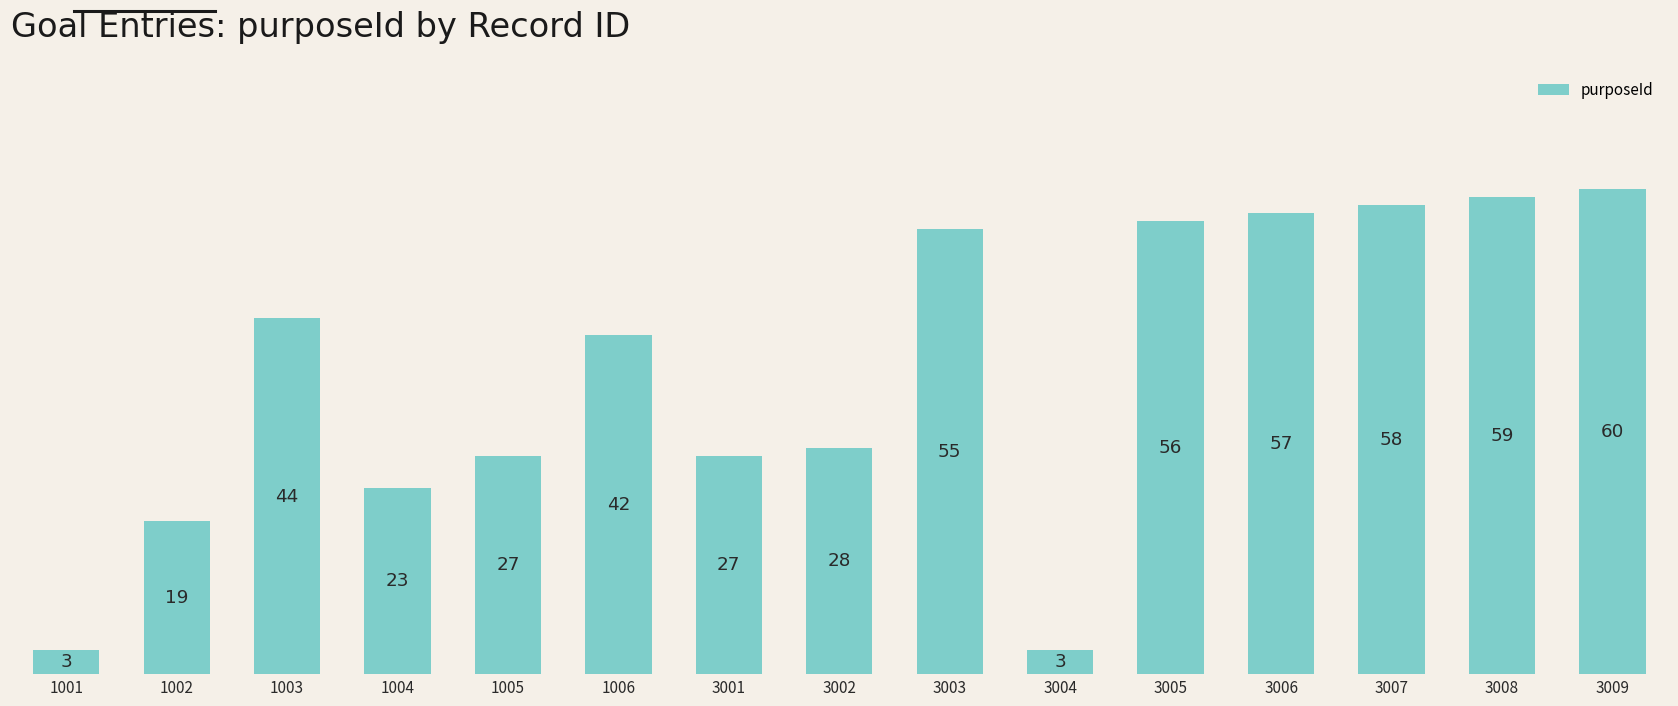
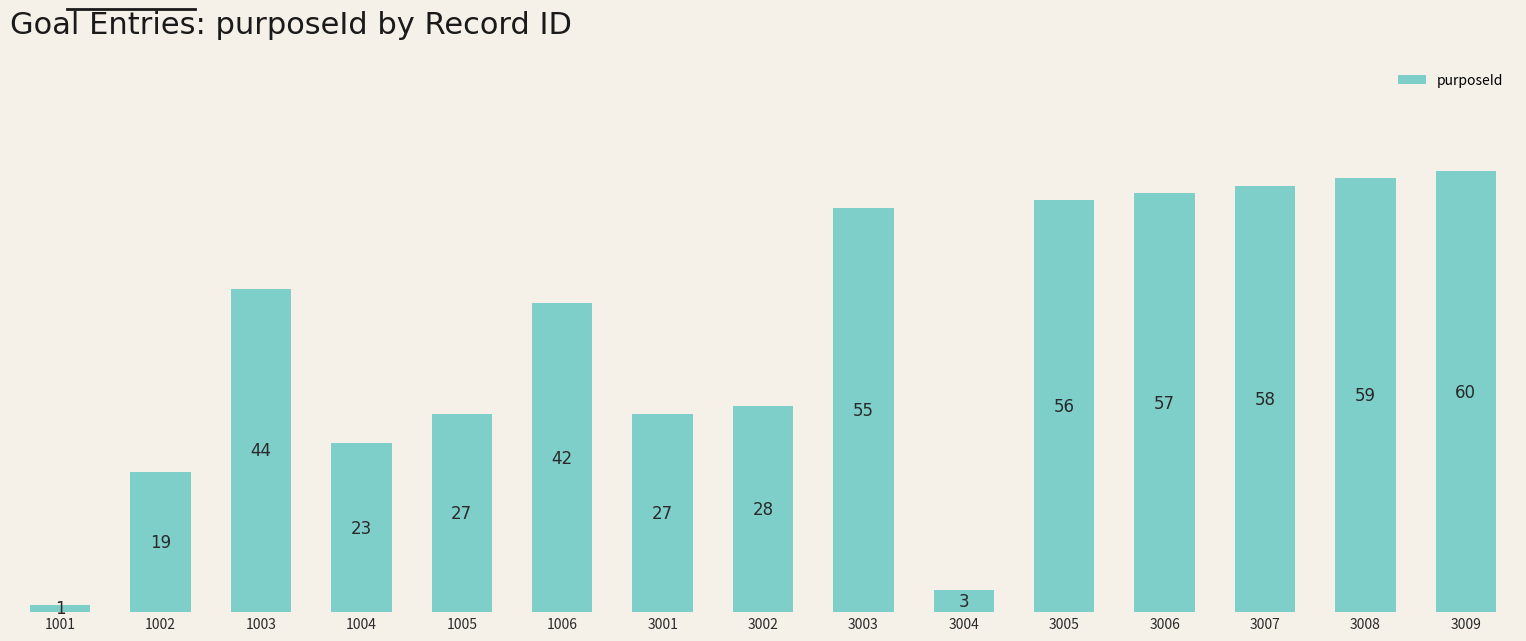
  {
-   "1001": 3,
+   "1001": 1,
    "1002": 19,
    "1003": 44,
    "1004": 23,
    "1005": 27,
    "1006": 42,
    "3001": 27,
    "3002": 28,
    "3003": 55,
    "3004": 3,
    "3005": 56,
    "3006": 57,
    "3007": 58,
    "3008": 59,
    "3009": 60
  }
